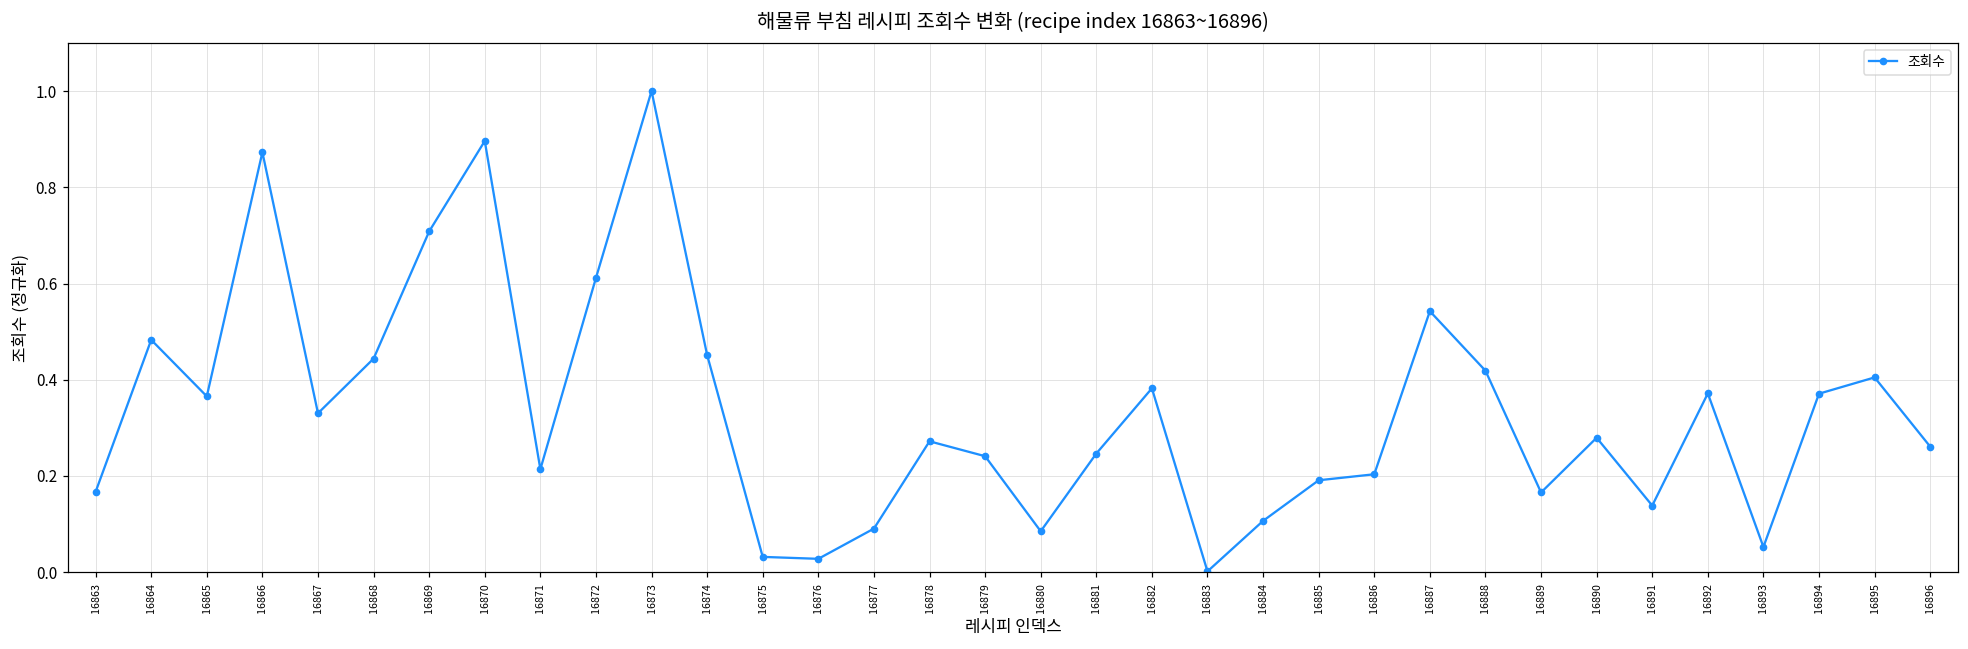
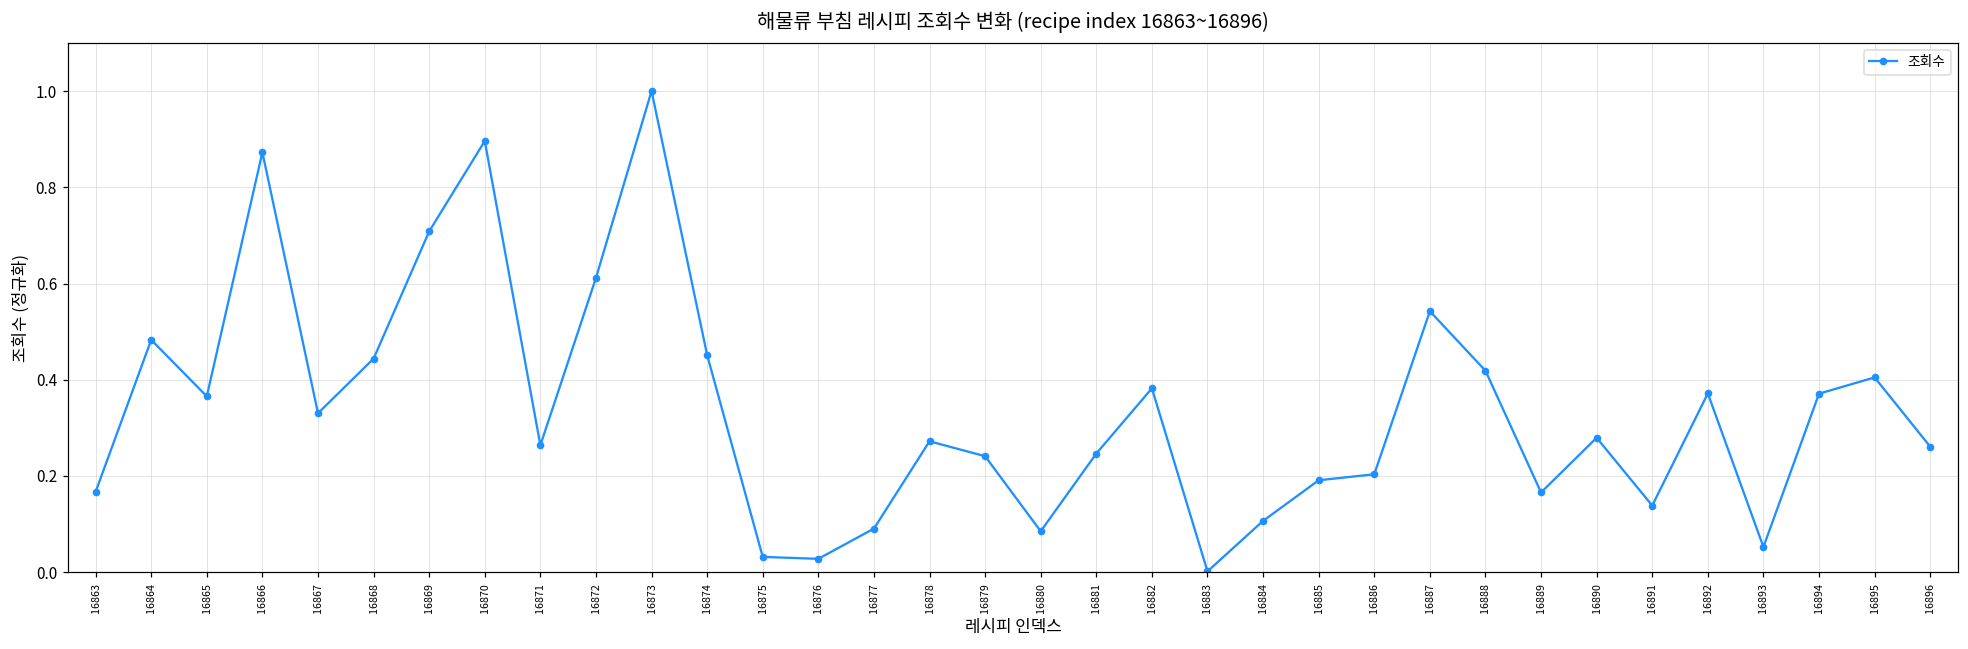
  {
    "16863": 0.17,
    "16864": 0.48,
    "16865": 0.37,
    "16866": 0.87,
    "16867": 0.33,
    "16868": 0.44,
    "16869": 0.71,
    "16870": 0.90,
-   "16871": 0.21,
+   "16871": 0.26,
    "16872": 0.61,
    "16873": 1.00,
    "16874": 0.45,
    "16875": 0.03,
    "16876": 0.03,
    "16877": 0.09,
    "16878": 0.27,
    "16879": 0.24,
    "16880": 0.09,
    "16881": 0.25,
    "16882": 0.38,
    "16883": 0.00,
    "16884": 0.11,
    "16885": 0.19,
    "16886": 0.20,
    "16887": 0.54,
    "16888": 0.42,
    "16889": 0.17,
    "16890": 0.28,
    "16891": 0.14,
    "16892": 0.37,
    "16893": 0.05,
    "16894": 0.37,
    "16895": 0.40,
    "16896": 0.26
  }
